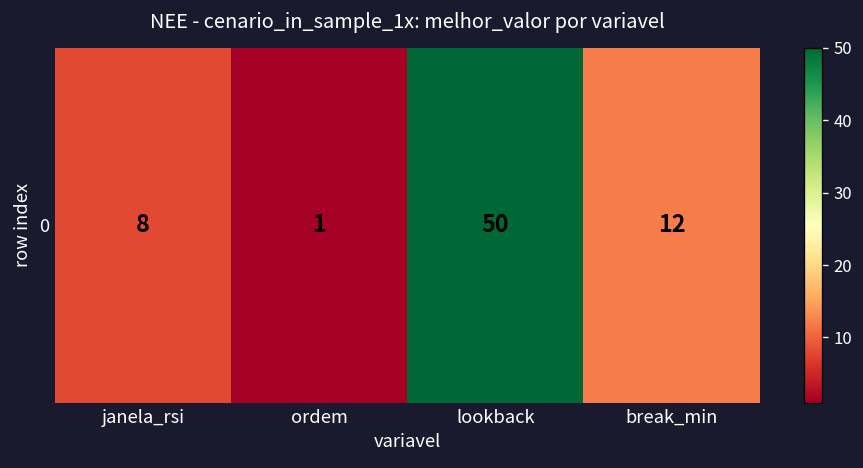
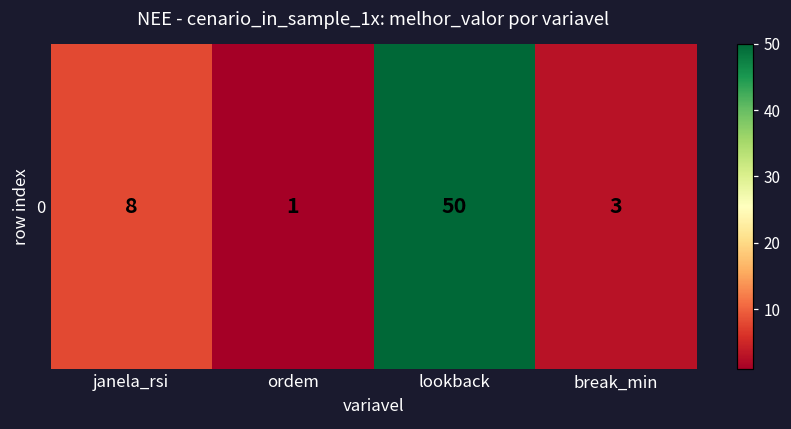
  {
    "0": {
      "janela_rsi": 8,
      "ordem": 1,
      "lookback": 50,
-     "break_min": 12
+     "break_min": 3
    }
  }
